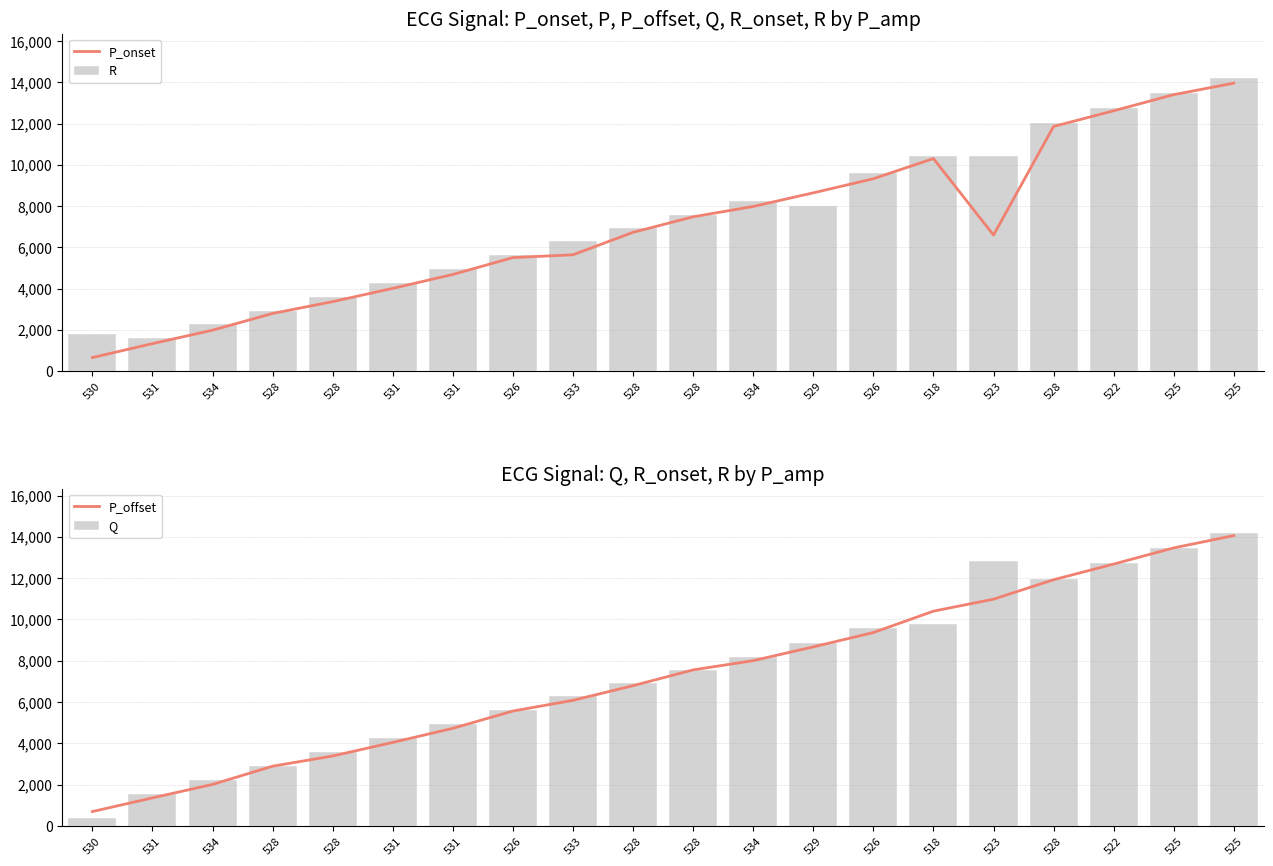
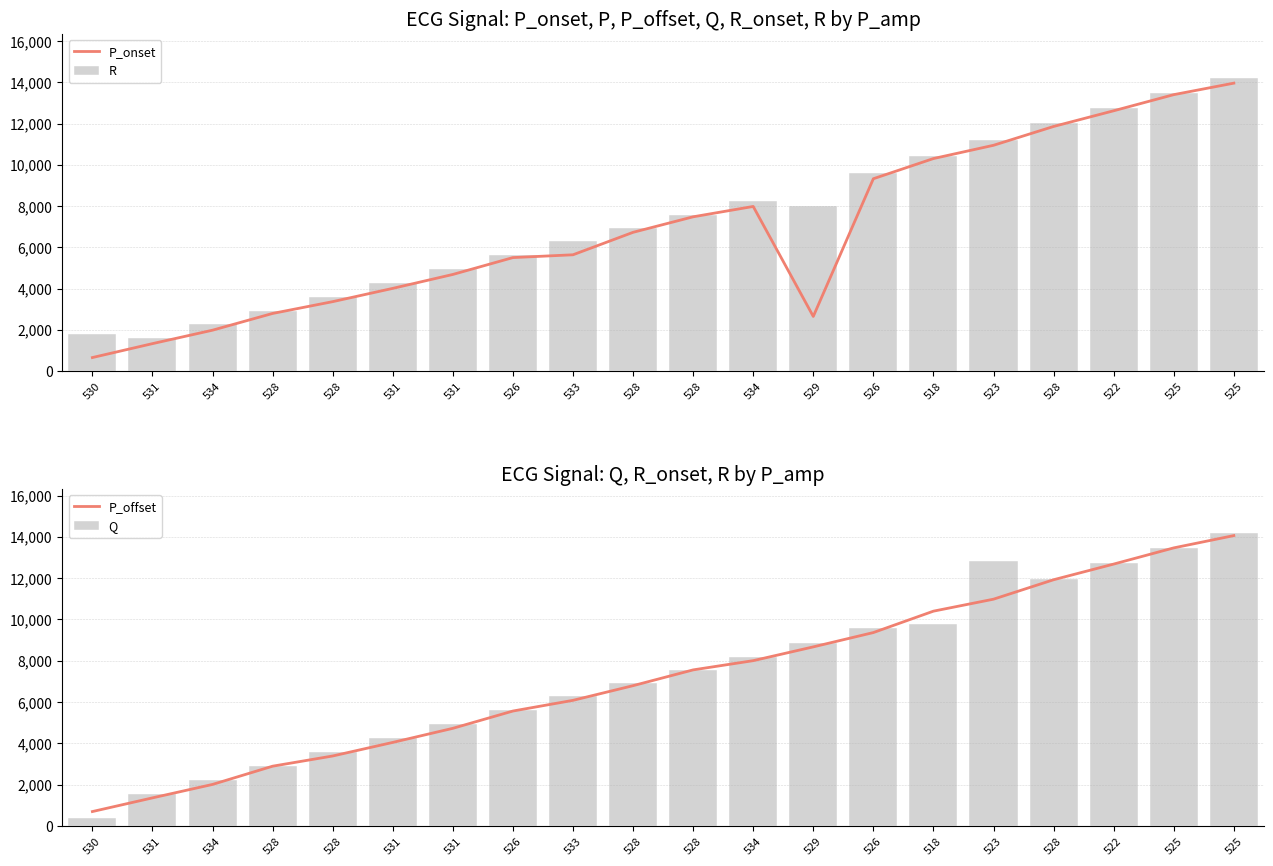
  {
    "ECG Signal: P_onset, P, P_offset, Q, R_onset, R by P_amp": {
      "P_onset": {
        "530": "700",
        "533": "5,600",
-       "529": "8,600",
+       "529": "2,600",
        "518": "10,300",
-       "523": "6,600",
+       "523": "10,900",
        "522": "12,600"
      },
      "R": {
        "530": "1,800",
        "533": "6,300",
        "529": "8,000",
        "518": "10,400",
-       "523": "10,400",
+       "523": "11,200",
        "522": "12,800"
      }
    },
    "ECG Signal: Q, R_onset, R by P_amp": {
      "P_offset": {
        "530": "700",
        "533": "6,100",
        "529": "8,700",
        "518": "10,400",
        "523": "11,000",
        "522": "12,700"
      },
      "Q": {
        "530": "400",
        "533": "6,300",
        "529": "8,900",
        "518": "9,800",
        "523": "12,800",
        "522": "12,700"
      }
    }
  }
